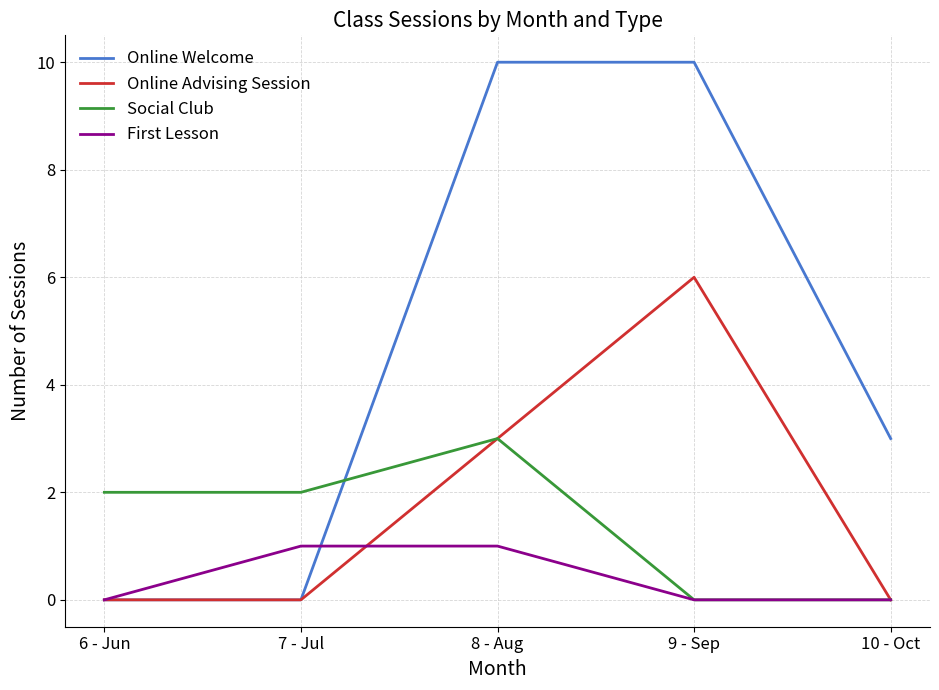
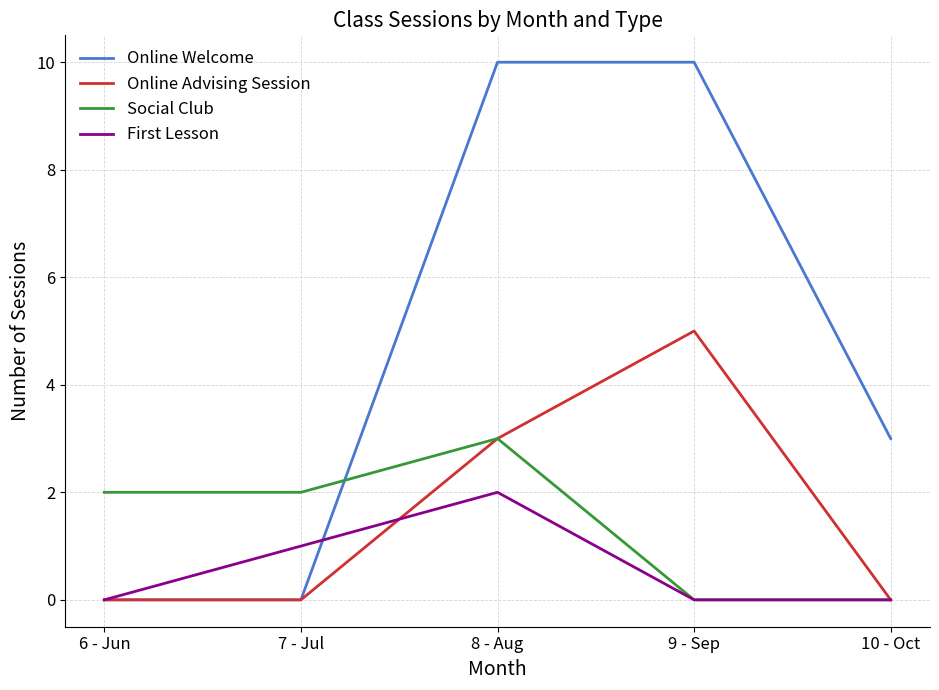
  {
    "Online Welcome": {
      "8 - Aug": 10,
      "9 - Sep": 10,
      "10 - Oct": 3
    },
    "Online Advising Session": {
-     "9 - Sep": 6
+     "9 - Sep": 5
    },
    "Social Club": {
      "6 - Jun": 2,
      "7 - Jul": 2
    },
    "First Lesson": {
      "7 - Jul": 1,
-     "8 - Aug": 1
+     "8 - Aug": 2
    }
  }
